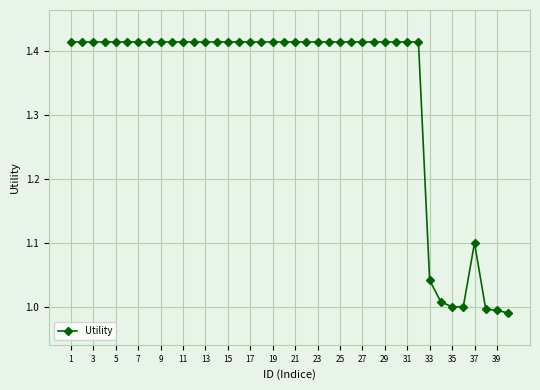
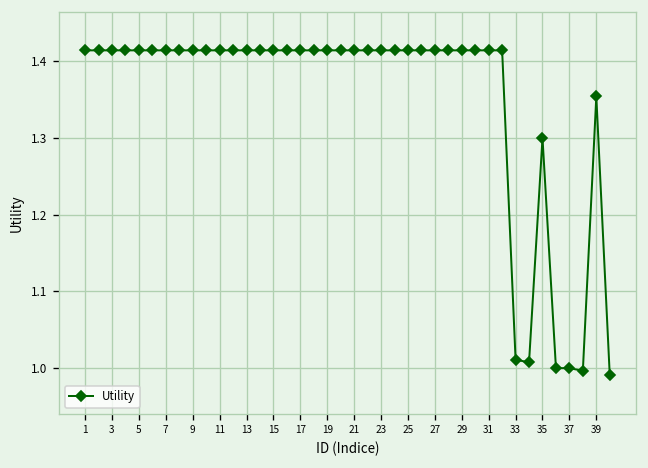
  {
    "1": 1.41,
    "3": 1.41,
    "5": 1.41,
    "7": 1.41,
    "9": 1.41,
    "11": 1.41,
    "13": 1.41,
    "15": 1.41,
    "17": 1.41,
    "19": 1.41,
    "21": 1.41,
    "23": 1.41,
    "25": 1.41,
    "27": 1.41,
    "29": 1.41,
    "31": 1.41,
-   "33": 1.04,
-   "35": 1.0,
-   "37": 1.1,
-   "39": 0.99
+   "33": 1.01,
+   "35": 1.3,
+   "37": 1.0,
+   "39": 1.35
  }
